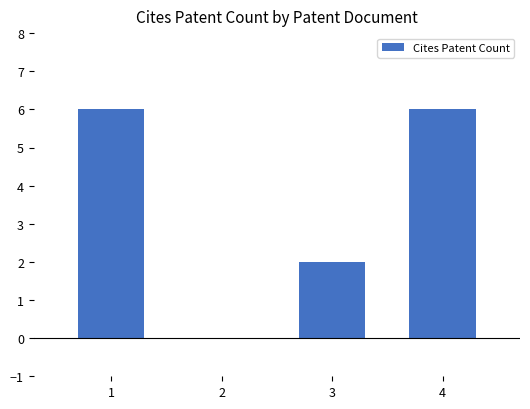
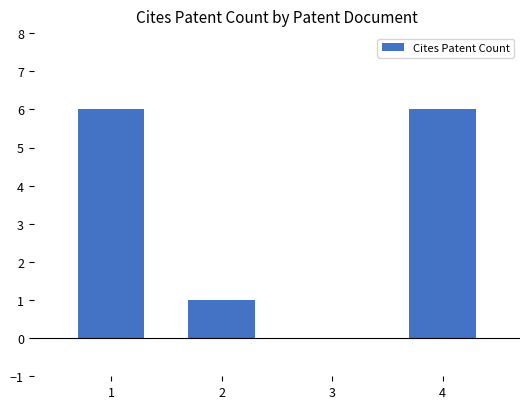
  {
    "1": 6,
-   "2": 0,
-   "3": 2,
+   "2": 1,
+   "3": 0,
    "4": 6
  }
